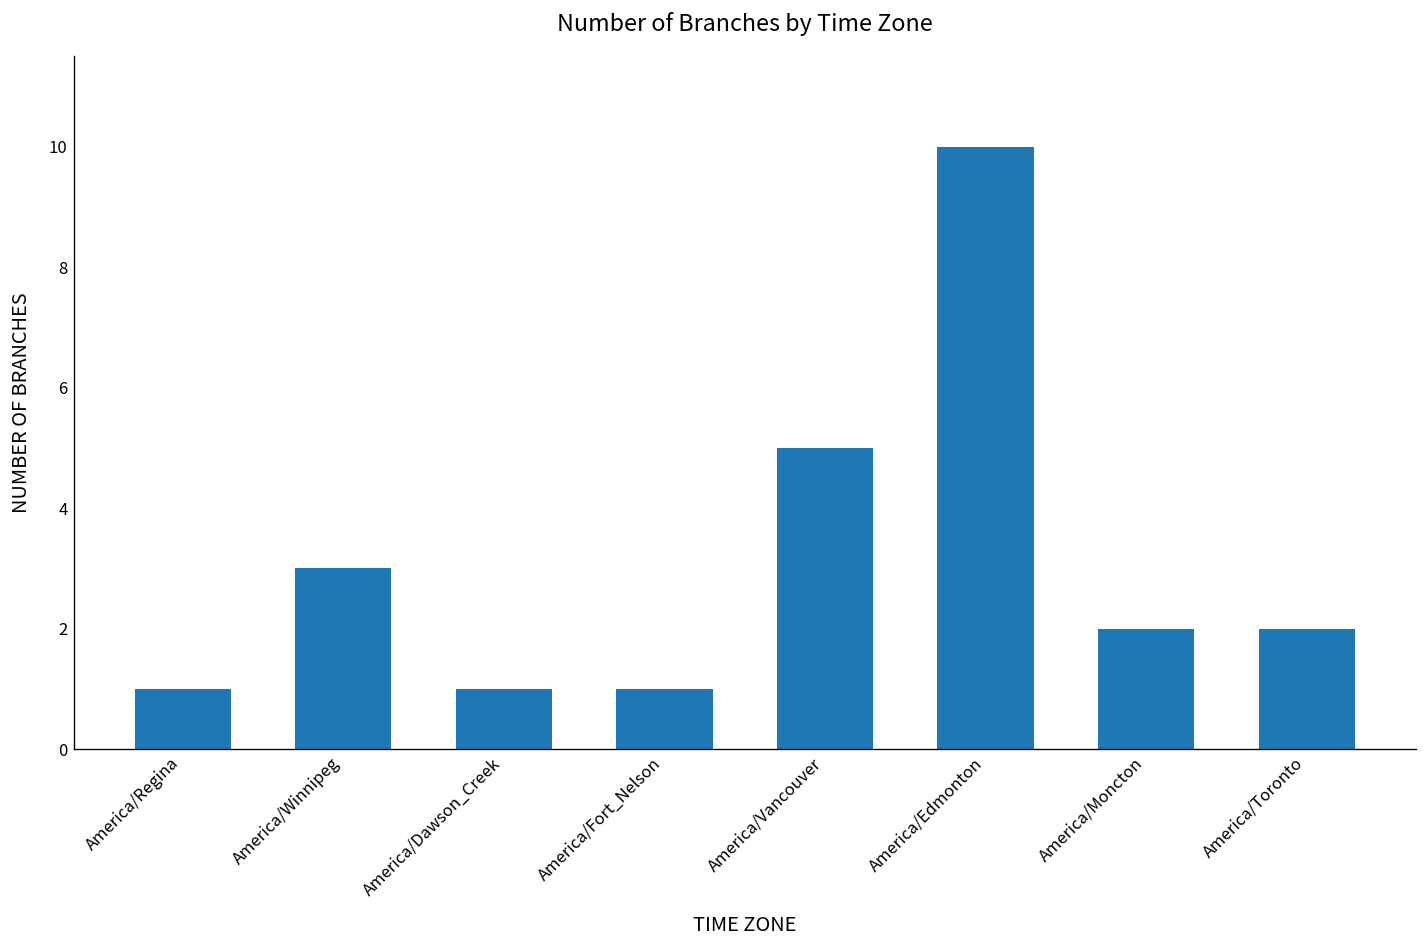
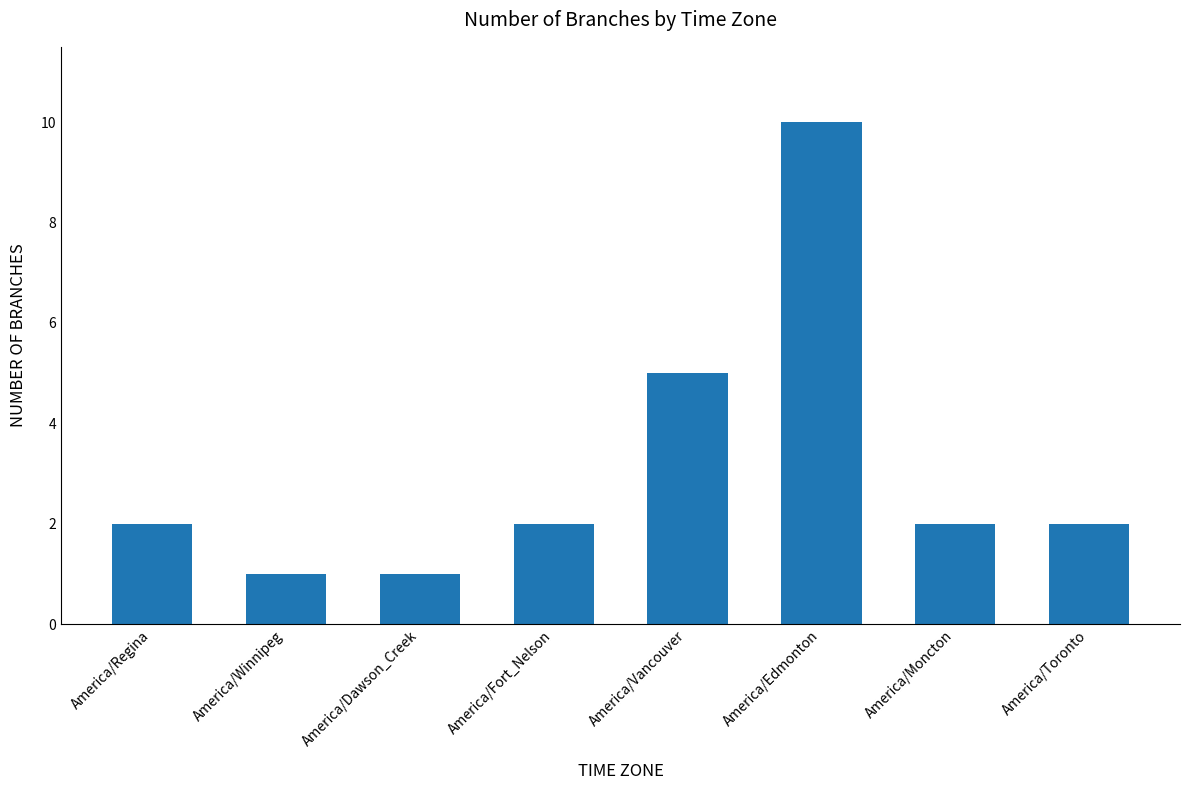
  {
-   "America/Regina": 1,
-   "America/Winnipeg": 3,
+   "America/Regina": 2,
+   "America/Winnipeg": 1,
    "America/Dawson_Creek": 1,
-   "America/Fort_Nelson": 1,
+   "America/Fort_Nelson": 2,
    "America/Vancouver": 5,
    "America/Edmonton": 10,
    "America/Moncton": 2,
    "America/Toronto": 2
  }
